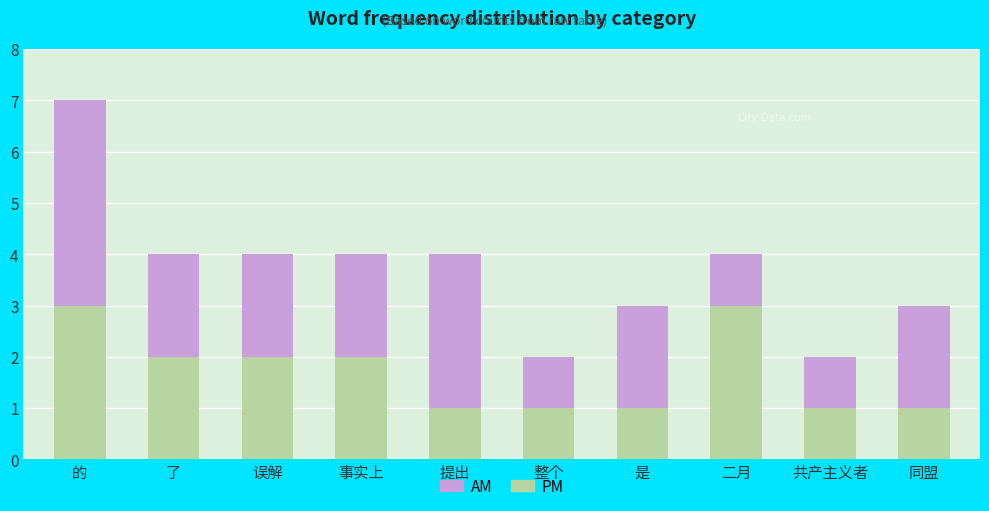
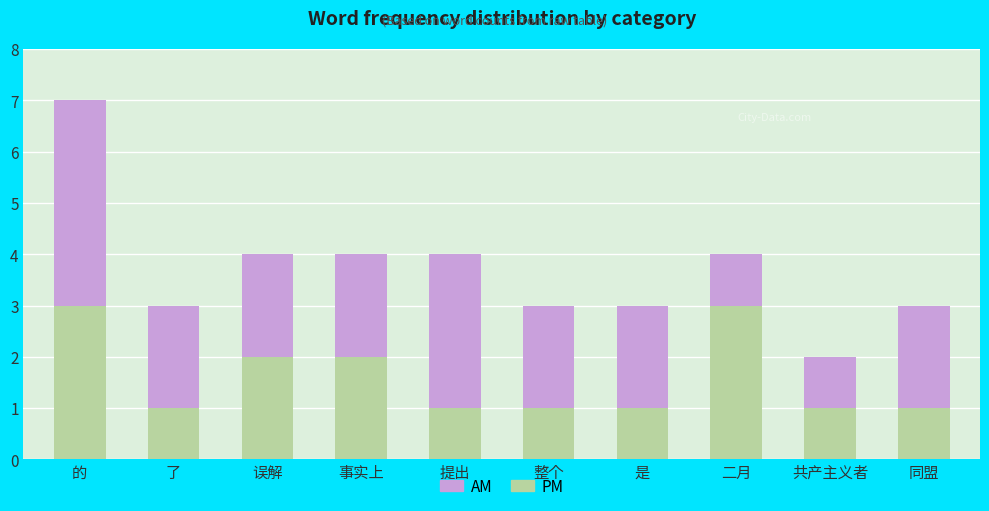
  {
    "PM": {
      "的": 3,
-     "了": 2,
+     "了": 1,
      "误解": 2,
      "事实上": 2,
      "提出": 1,
      "整个": 1,
      "是": 1,
      "二月": 3,
      "共产主义者": 1,
      "同盟": 1
    },
    "AM": {
      "的": 4,
      "了": 2,
      "误解": 2,
      "事实上": 2,
      "提出": 3,
-     "整个": 1,
+     "整个": 2,
      "是": 2,
      "二月": 1,
      "共产主义者": 1,
      "同盟": 2
    }
  }
